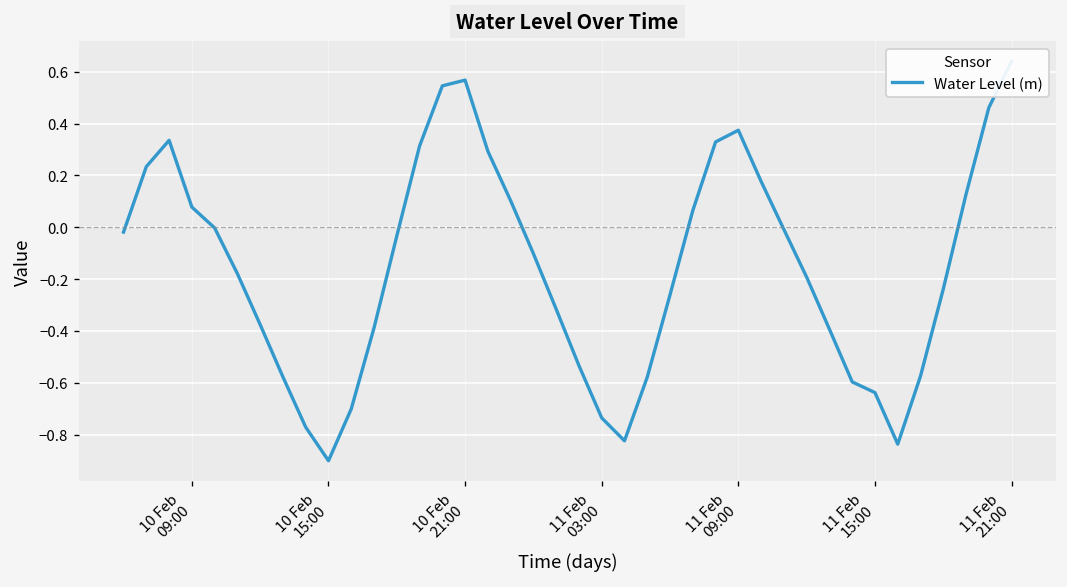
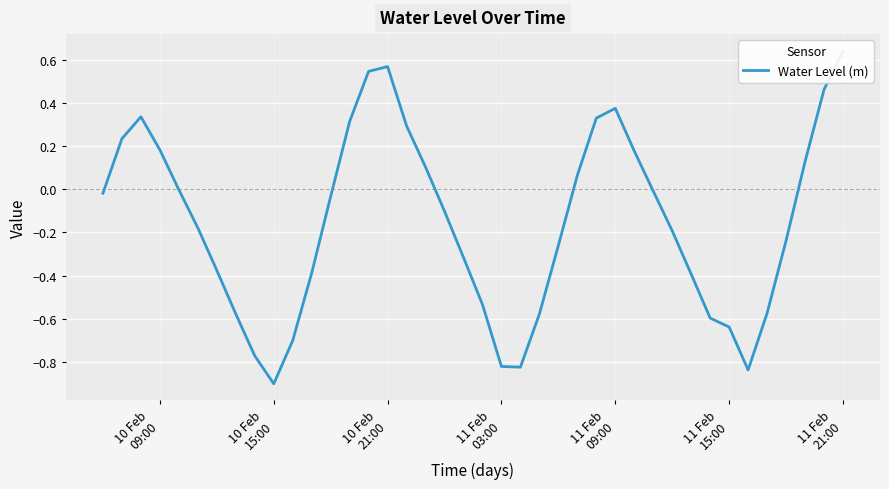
  {
-   "10 Feb 09:00": 0.08,
+   "10 Feb 09:00": 0.18,
    "10 Feb 15:00": -0.90,
    "10 Feb 21:00": 0.57,
-   "11 Feb 03:00": -0.74,
+   "11 Feb 03:00": -0.82,
    "11 Feb 09:00": 0.37,
    "11 Feb 15:00": -0.64
  }
